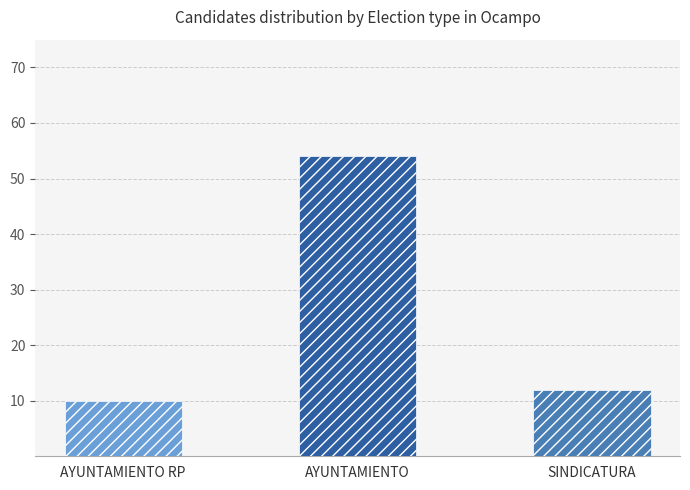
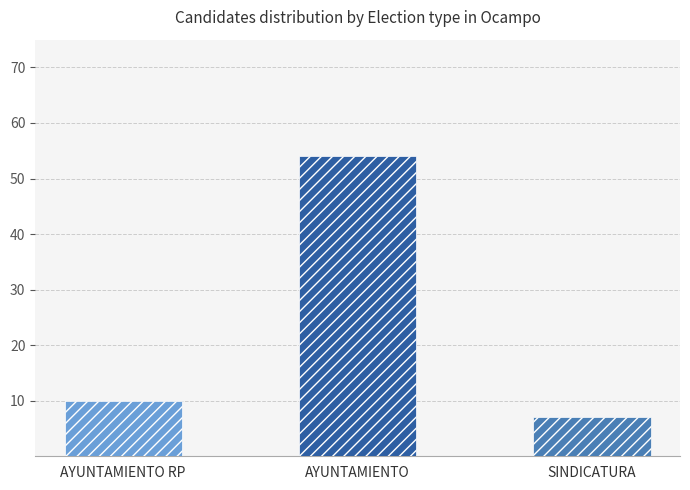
  {
    "AYUNTAMIENTO RP": 10,
    "AYUNTAMIENTO": 54,
-   "SINDICATURA": 12
+   "SINDICATURA": 7
  }
